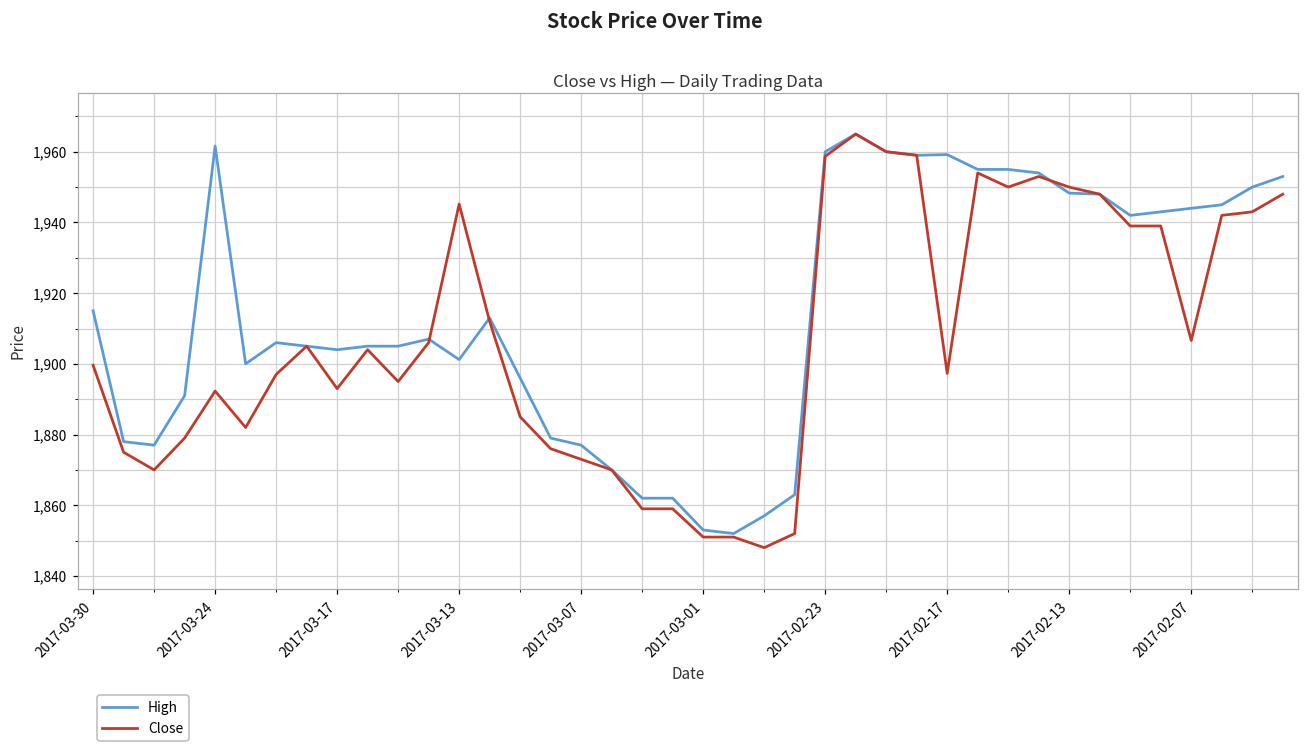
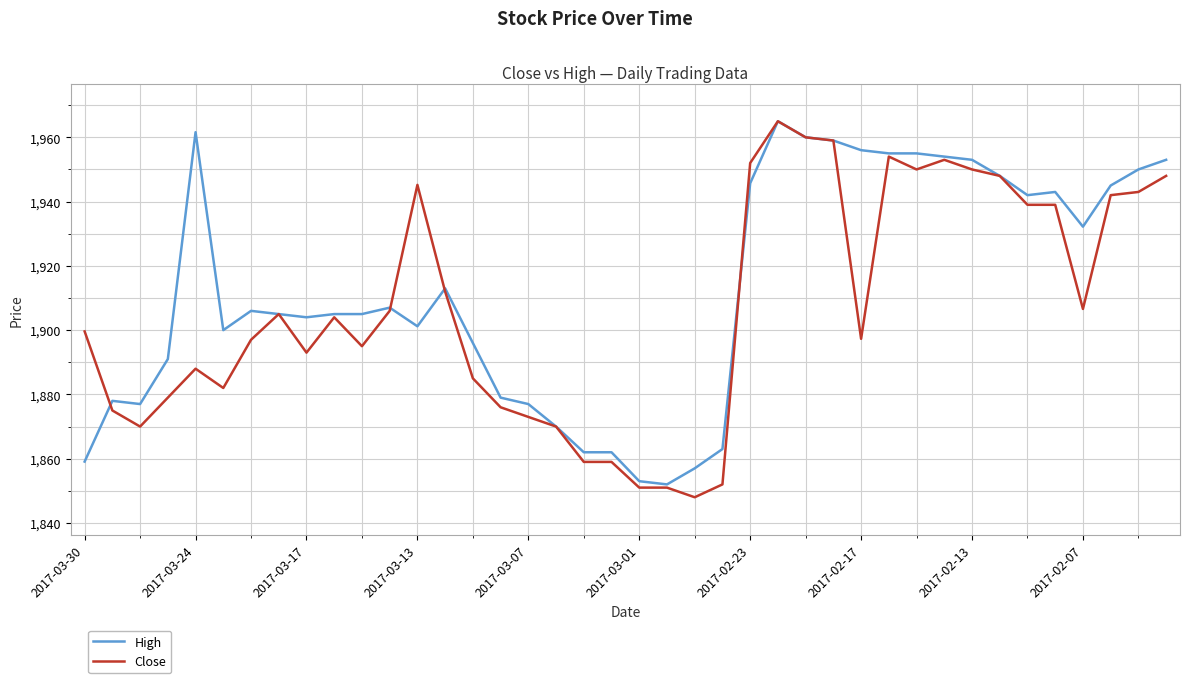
  {
    "High": {
-     "2017-03-30": "1,915",
+     "2017-03-30": "1,859",
      "2017-03-24": "1,962",
      "2017-03-17": "1,904",
      "2017-03-13": "1,901",
      "2017-03-07": "1,877",
      "2017-03-01": "1,853",
-     "2017-02-23": "1,960",
-     "2017-02-17": "1,959",
-     "2017-02-13": "1,948",
-     "2017-02-07": "1,944"
+     "2017-02-23": "1,946",
+     "2017-02-17": "1,956",
+     "2017-02-13": "1,953",
+     "2017-02-07": "1,932"
    },
    "Close": {
      "2017-03-30": "1,900",
-     "2017-03-24": "1,892",
+     "2017-03-24": "1,888",
      "2017-03-17": "1,893",
      "2017-03-13": "1,945",
      "2017-03-07": "1,873",
      "2017-03-01": "1,851",
-     "2017-02-23": "1,959",
+     "2017-02-23": "1,952",
      "2017-02-17": "1,897",
      "2017-02-13": "1,950",
      "2017-02-07": "1,907"
    }
  }
